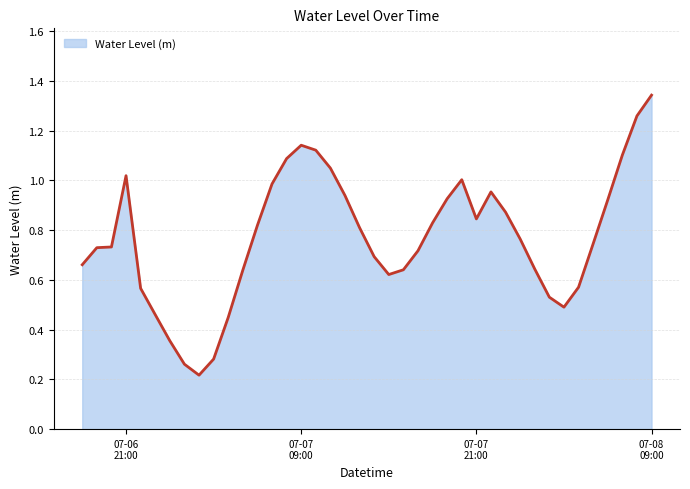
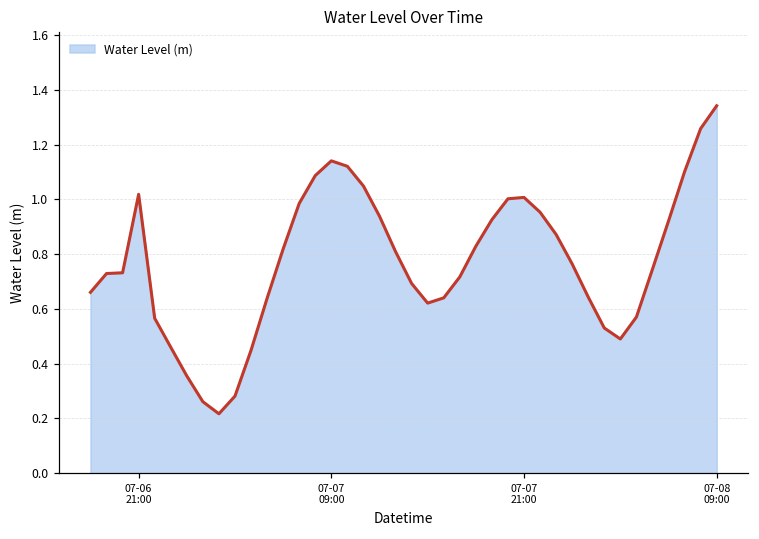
  {
    "07-06 21:00": 1.02,
    "07-07 09:00": 1.14,
-   "07-07 21:00": 0.84,
+   "07-07 21:00": 1.01,
    "07-08 09:00": 1.34
  }
